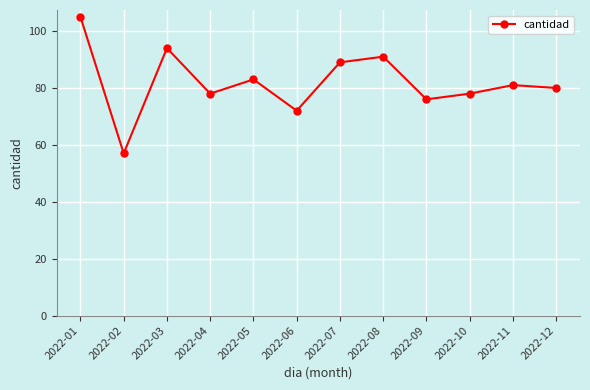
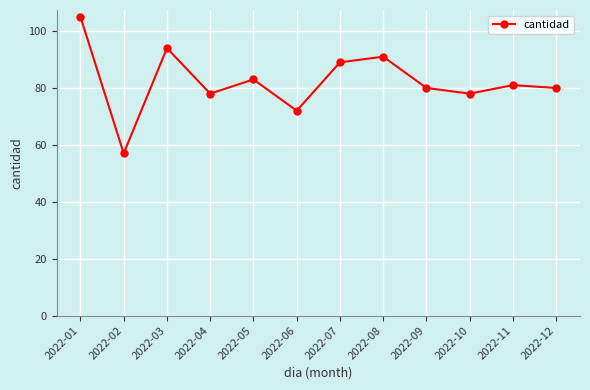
  {
    "2022-01": 105,
    "2022-02": 57,
    "2022-03": 94,
    "2022-04": 78,
    "2022-05": 83,
    "2022-06": 72,
    "2022-07": 89,
    "2022-08": 91,
-   "2022-09": 76,
+   "2022-09": 80,
    "2022-10": 78,
    "2022-11": 81,
    "2022-12": 80
  }
